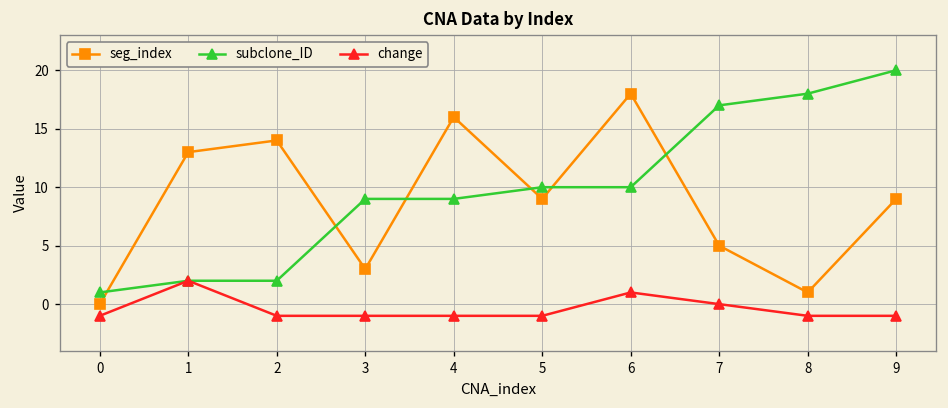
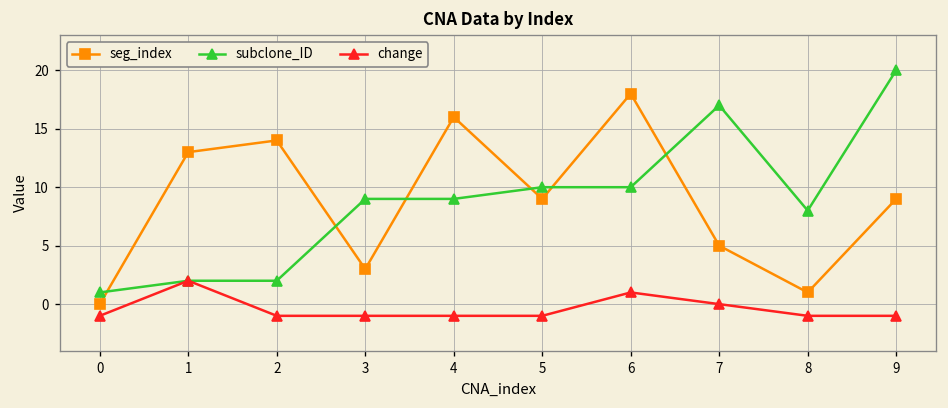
  {
    "seg_index": {
      "0": 0,
      "1": 13,
      "2": 14,
      "3": 3,
      "4": 16,
      "5": 9,
      "6": 18,
      "7": 5,
      "8": 1,
      "9": 9
    },
    "subclone_ID": {
      "0": 1,
      "2": 2,
      "3": 9,
      "4": 9,
      "5": 10,
      "6": 10,
      "7": 17,
-     "8": 18,
+     "8": 8,
      "9": 20
    },
    "change": {
      "0": -1,
      "2": -1,
      "3": -1,
      "4": -1,
      "5": -1,
      "6": 1,
      "7": 0,
      "8": -1,
      "9": -1
    }
  }
